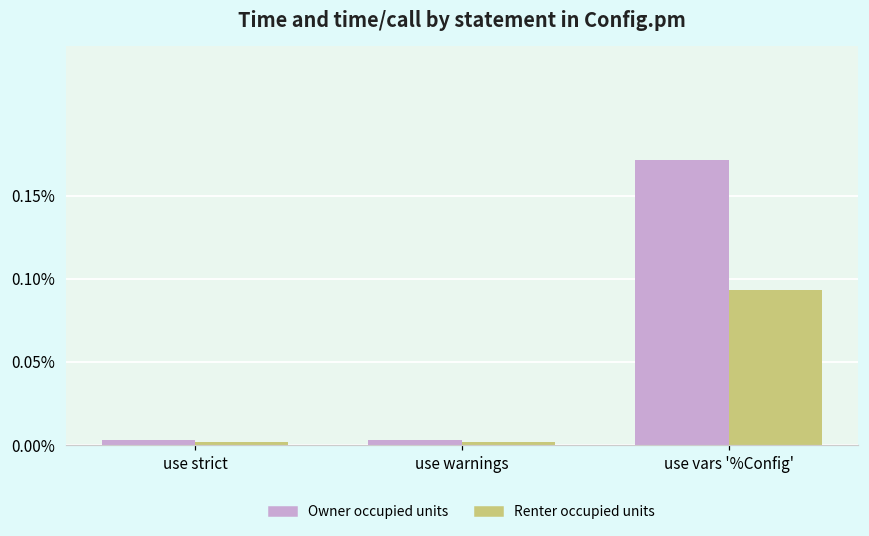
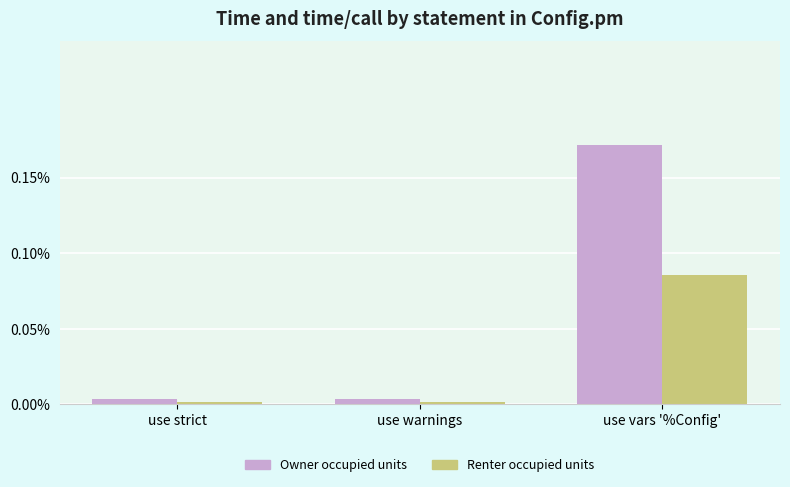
  {
    "Owner occupied units": {
      "use strict": "0.003%",
      "use warnings": "0.003%",
      "use vars '%Config'": "0.172%"
    },
    "Renter occupied units": {
-     "use vars '%Config'": "0.093%"
+     "use vars '%Config'": "0.086%"
    }
  }
